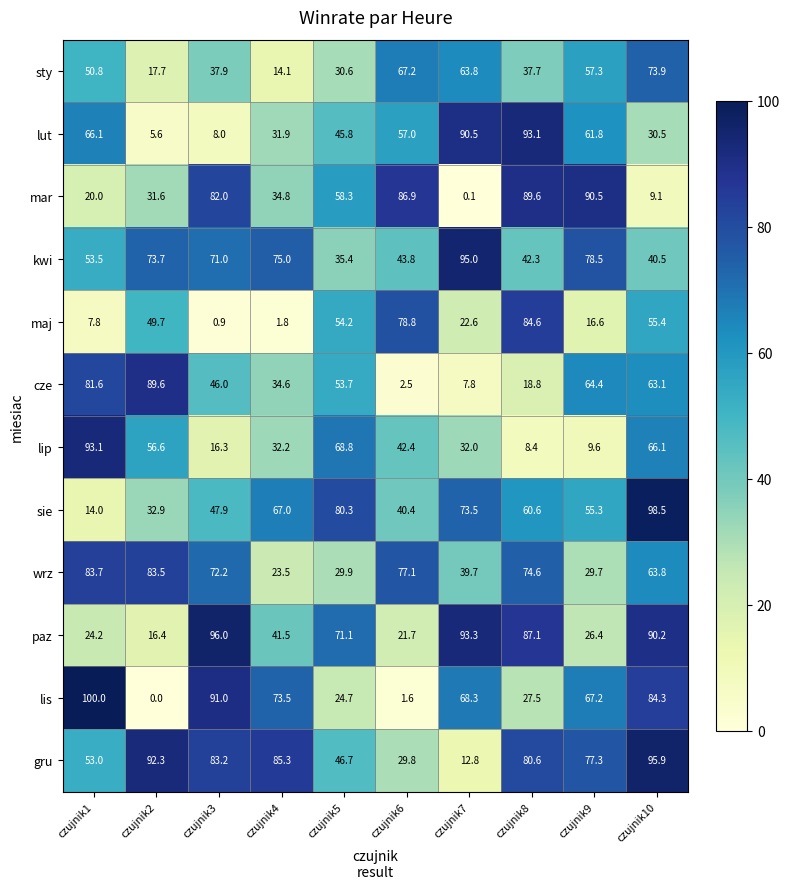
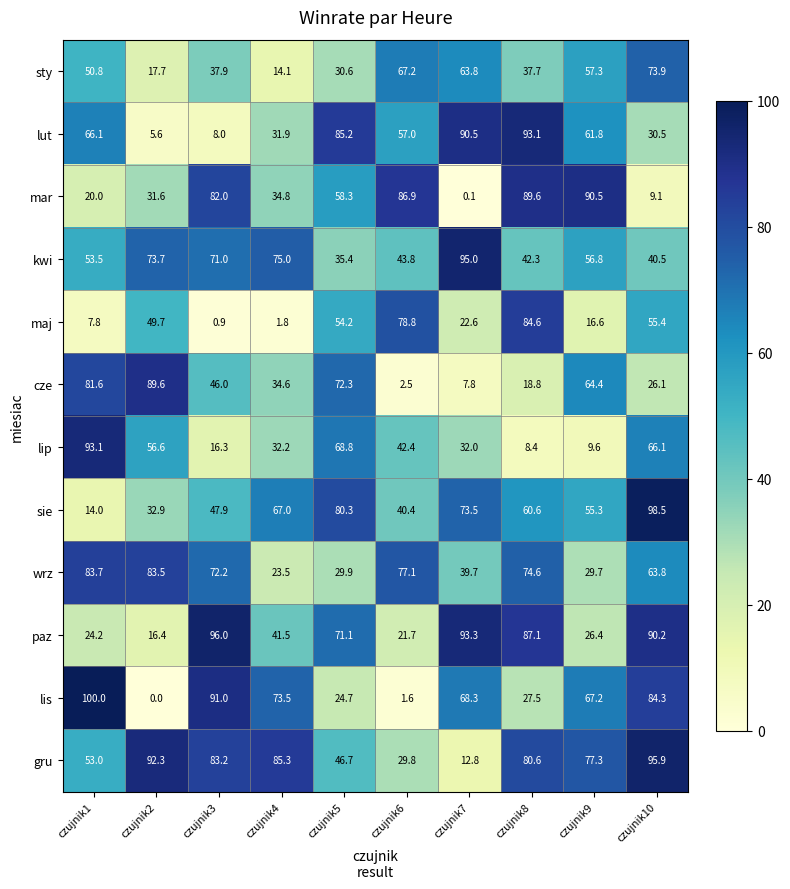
  {
    "sty": {
      "czujnik1": 50.8,
      "czujnik2": 17.7,
      "czujnik3": 37.9,
      "czujnik4": 14.1,
      "czujnik5": 30.6,
      "czujnik6": 67.2,
      "czujnik7": 63.8,
      "czujnik8": 37.7,
      "czujnik9": 57.3,
      "czujnik10": 73.9
    },
    "lut": {
      "czujnik1": 66.1,
      "czujnik2": 5.6,
      "czujnik3": 8.0,
      "czujnik4": 31.9,
-     "czujnik5": 45.8,
+     "czujnik5": 85.2,
      "czujnik6": 57.0,
      "czujnik7": 90.5,
      "czujnik8": 93.1,
      "czujnik9": 61.8,
      "czujnik10": 30.5
    },
    "mar": {
      "czujnik1": 20.0,
      "czujnik2": 31.6,
      "czujnik3": 82.0,
      "czujnik4": 34.8,
      "czujnik5": 58.3,
      "czujnik6": 86.9,
      "czujnik7": 0.1,
      "czujnik8": 89.6,
      "czujnik9": 90.5,
      "czujnik10": 9.1
    },
    "kwi": {
      "czujnik1": 53.5,
      "czujnik2": 73.7,
      "czujnik3": 71.0,
      "czujnik4": 75.0,
      "czujnik5": 35.4,
      "czujnik6": 43.8,
      "czujnik7": 95.0,
      "czujnik8": 42.3,
-     "czujnik9": 78.5,
+     "czujnik9": 56.8,
      "czujnik10": 40.5
    },
    "maj": {
      "czujnik1": 7.8,
      "czujnik2": 49.7,
      "czujnik3": 0.9,
      "czujnik4": 1.8,
      "czujnik5": 54.2,
      "czujnik6": 78.8,
      "czujnik7": 22.6,
      "czujnik8": 84.6,
      "czujnik9": 16.6,
      "czujnik10": 55.4
    },
    "cze": {
      "czujnik1": 81.6,
      "czujnik2": 89.6,
      "czujnik3": 46.0,
      "czujnik4": 34.6,
-     "czujnik5": 53.7,
+     "czujnik5": 72.3,
      "czujnik6": 2.5,
      "czujnik7": 7.8,
      "czujnik8": 18.8,
      "czujnik9": 64.4,
-     "czujnik10": 63.1
+     "czujnik10": 26.1
    },
    "lip": {
      "czujnik1": 93.1,
      "czujnik2": 56.6,
      "czujnik3": 16.3,
      "czujnik4": 32.2,
      "czujnik5": 68.8,
      "czujnik6": 42.4,
      "czujnik7": 32.0,
      "czujnik8": 8.4,
      "czujnik9": 9.6,
      "czujnik10": 66.1
    },
    "sie": {
      "czujnik1": 14.0,
      "czujnik2": 32.9,
      "czujnik3": 47.9,
      "czujnik4": 67.0,
      "czujnik5": 80.3,
      "czujnik6": 40.4,
      "czujnik7": 73.5,
      "czujnik8": 60.6,
      "czujnik9": 55.3,
      "czujnik10": 98.5
    },
    "wrz": {
      "czujnik1": 83.7,
      "czujnik2": 83.5,
      "czujnik3": 72.2,
      "czujnik4": 23.5,
      "czujnik5": 29.9,
      "czujnik6": 77.1,
      "czujnik7": 39.7,
      "czujnik8": 74.6,
      "czujnik9": 29.7,
      "czujnik10": 63.8
    },
    "paz": {
      "czujnik1": 24.2,
      "czujnik2": 16.4,
      "czujnik3": 96.0,
      "czujnik4": 41.5,
      "czujnik5": 71.1,
      "czujnik6": 21.7,
      "czujnik7": 93.3,
      "czujnik8": 87.1,
      "czujnik9": 26.4,
      "czujnik10": 90.2
    },
    "lis": {
      "czujnik1": 100.0,
      "czujnik2": 0.0,
      "czujnik3": 91.0,
      "czujnik4": 73.5,
      "czujnik5": 24.7,
      "czujnik6": 1.6,
      "czujnik7": 68.3,
      "czujnik8": 27.5,
      "czujnik9": 67.2,
      "czujnik10": 84.3
    },
    "gru": {
      "czujnik1": 53.0,
      "czujnik2": 92.3,
      "czujnik3": 83.2,
      "czujnik4": 85.3,
      "czujnik5": 46.7,
      "czujnik6": 29.8,
      "czujnik7": 12.8,
      "czujnik8": 80.6,
      "czujnik9": 77.3,
      "czujnik10": 95.9
    }
  }
